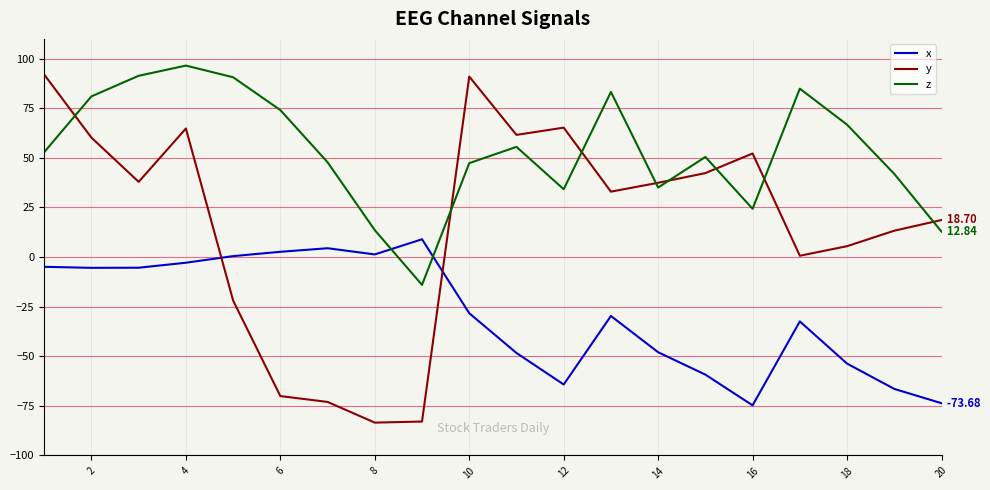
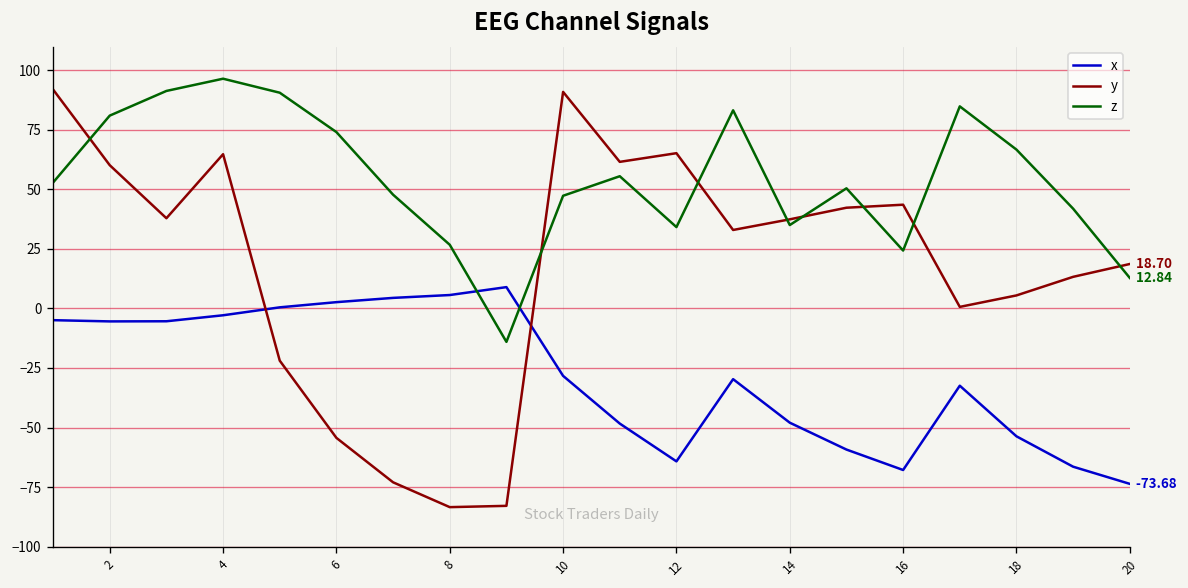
  {
    "x": {
      "2": -5,
      "4": -3,
      "6": 3,
-     "8": 1,
+     "8": 6,
      "10": -28,
      "12": -64,
      "14": -48,
-     "16": -75,
+     "16": -68,
      "18": -54
    },
    "y": {
      "2": 60,
      "4": 65,
-     "6": -70,
+     "6": -54,
      "8": -83,
      "10": 91,
      "12": 65,
      "14": 37,
-     "16": 52,
+     "16": 44,
      "18": 5
    },
    "z": {
      "2": 81,
      "4": 97,
      "6": 74,
-     "8": 14,
+     "8": 27,
      "10": 47,
      "12": 34,
      "14": 35,
      "16": 24,
      "18": 67
    }
  }
